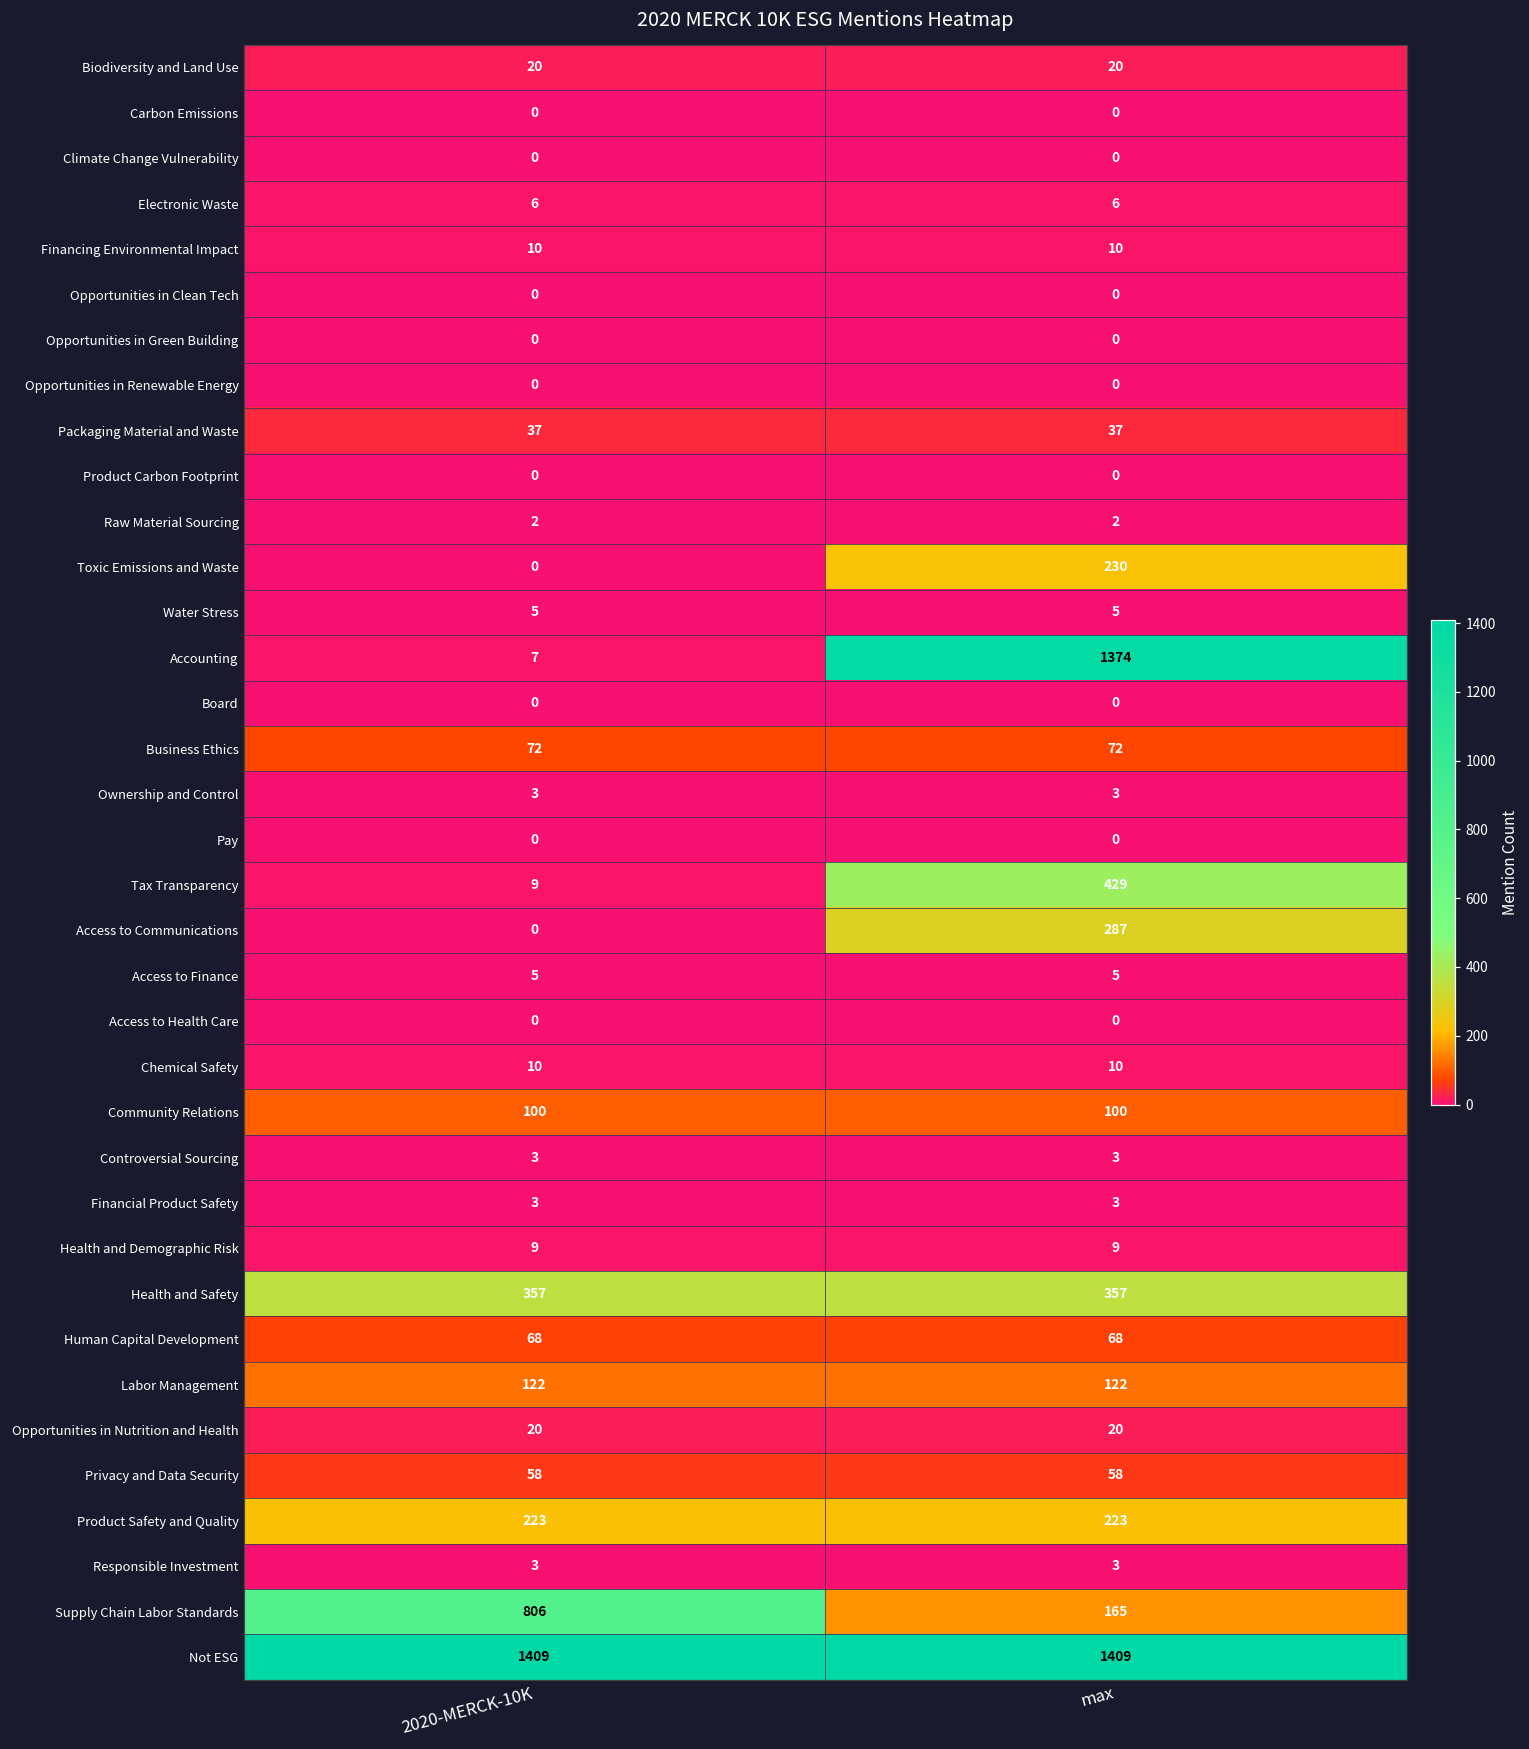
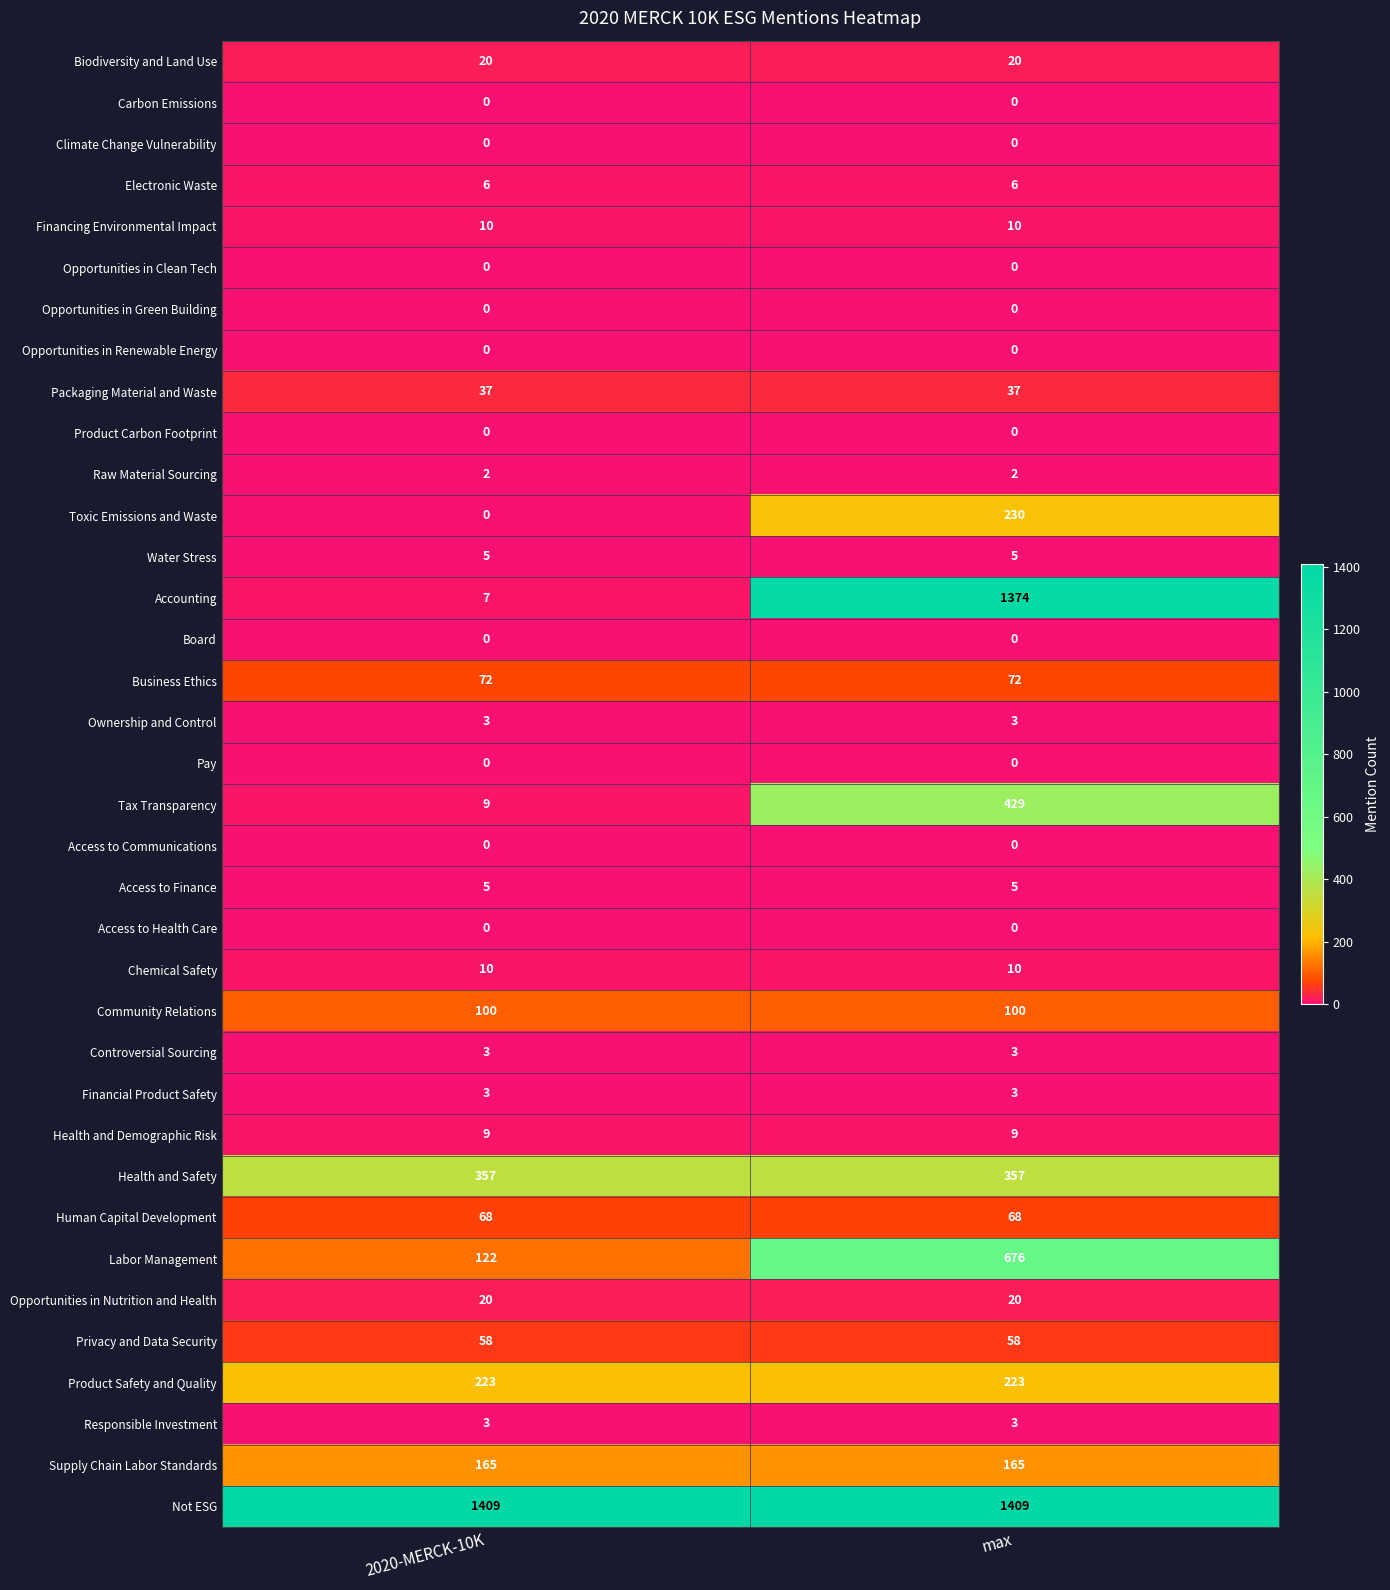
  {
    "Biodiversity and Land Use": {
      "2020-MERCK-10K": 20,
      "max": 20
    },
    "Carbon Emissions": {
      "2020-MERCK-10K": 0,
      "max": 0
    },
    "Climate Change Vulnerability": {
      "2020-MERCK-10K": 0,
      "max": 0
    },
    "Electronic Waste": {
      "2020-MERCK-10K": 6,
      "max": 6
    },
    "Financing Environmental Impact": {
      "2020-MERCK-10K": 10,
      "max": 10
    },
    "Opportunities in Clean Tech": {
      "2020-MERCK-10K": 0,
      "max": 0
    },
    "Opportunities in Green Building": {
      "2020-MERCK-10K": 0,
      "max": 0
    },
    "Opportunities in Renewable Energy": {
      "2020-MERCK-10K": 0,
      "max": 0
    },
    "Packaging Material and Waste": {
      "2020-MERCK-10K": 37,
      "max": 37
    },
    "Product Carbon Footprint": {
      "2020-MERCK-10K": 0,
      "max": 0
    },
    "Raw Material Sourcing": {
      "2020-MERCK-10K": 2,
      "max": 2
    },
    "Toxic Emissions and Waste": {
      "2020-MERCK-10K": 0,
      "max": 230
    },
    "Water Stress": {
      "2020-MERCK-10K": 5,
      "max": 5
    },
    "Accounting": {
      "2020-MERCK-10K": 7,
      "max": 1374
    },
    "Board": {
      "2020-MERCK-10K": 0,
      "max": 0
    },
    "Business Ethics": {
      "2020-MERCK-10K": 72,
      "max": 72
    },
    "Ownership and Control": {
      "2020-MERCK-10K": 3,
      "max": 3
    },
    "Pay": {
      "2020-MERCK-10K": 0,
      "max": 0
    },
    "Tax Transparency": {
      "2020-MERCK-10K": 9,
      "max": 429
    },
    "Access to Communications": {
      "2020-MERCK-10K": 0,
-     "max": 287
+     "max": 0
    },
    "Access to Finance": {
      "2020-MERCK-10K": 5,
      "max": 5
    },
    "Access to Health Care": {
      "2020-MERCK-10K": 0,
      "max": 0
    },
    "Chemical Safety": {
      "2020-MERCK-10K": 10,
      "max": 10
    },
    "Community Relations": {
      "2020-MERCK-10K": 100,
      "max": 100
    },
    "Controversial Sourcing": {
      "2020-MERCK-10K": 3,
      "max": 3
    },
    "Financial Product Safety": {
      "2020-MERCK-10K": 3,
      "max": 3
    },
    "Health and Demographic Risk": {
      "2020-MERCK-10K": 9,
      "max": 9
    },
    "Health and Safety": {
      "2020-MERCK-10K": 357,
      "max": 357
    },
    "Human Capital Development": {
      "2020-MERCK-10K": 68,
      "max": 68
    },
    "Labor Management": {
      "2020-MERCK-10K": 122,
-     "max": 122
+     "max": 676
    },
    "Opportunities in Nutrition and Health": {
      "2020-MERCK-10K": 20,
      "max": 20
    },
    "Privacy and Data Security": {
      "2020-MERCK-10K": 58,
      "max": 58
    },
    "Product Safety and Quality": {
      "2020-MERCK-10K": 223,
      "max": 223
    },
    "Responsible Investment": {
      "2020-MERCK-10K": 3,
      "max": 3
    },
    "Supply Chain Labor Standards": {
-     "2020-MERCK-10K": 806,
+     "2020-MERCK-10K": 165,
      "max": 165
    },
    "Not ESG": {
      "2020-MERCK-10K": 1409,
      "max": 1409
    }
  }
